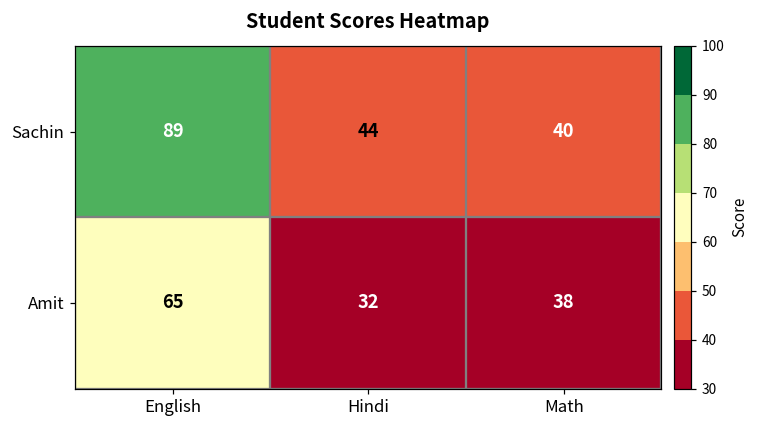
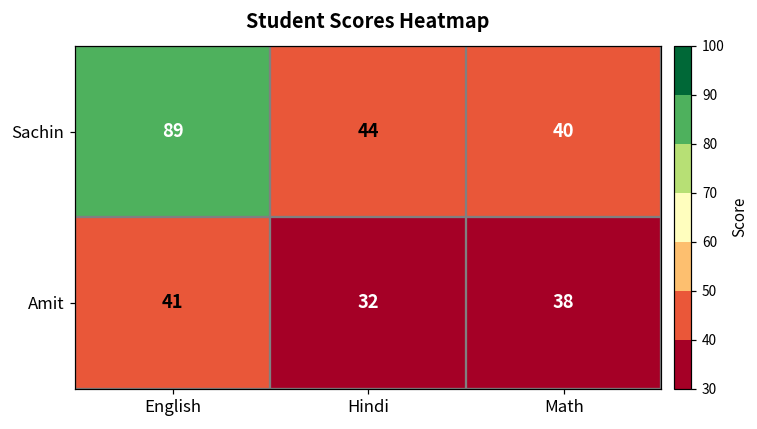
  {
    "Sachin": {
      "English": 89,
      "Hindi": 44,
      "Math": 40
    },
    "Amit": {
-     "English": 65,
+     "English": 41,
      "Hindi": 32,
      "Math": 38
    }
  }
